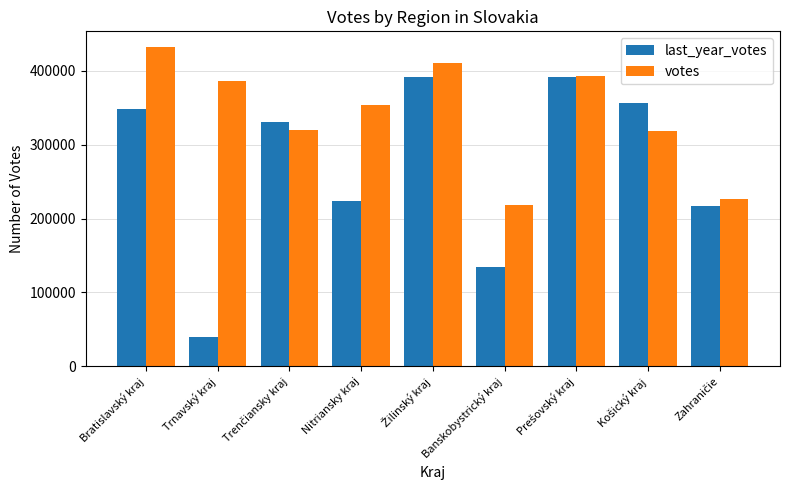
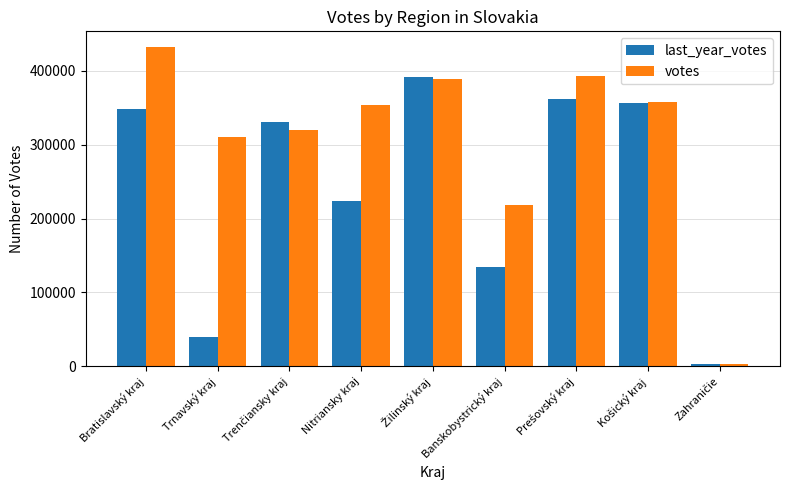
  {
    "last_year_votes": {
      "Bratislavský kraj": 350000,
      "Trnavský kraj": 40000,
      "Trenčiansky kraj": 330000,
      "Nitriansky kraj": 220000,
      "Žilinský kraj": 390000,
      "Banskobystrický kraj": 140000,
-     "Prešovský kraj": 390000,
+     "Prešovský kraj": 360000,
      "Košický kraj": 360000,
-     "Zahraničie": 220000
+     "Zahraničie": 0
    },
    "votes": {
      "Bratislavský kraj": 430000,
-     "Trnavský kraj": 390000,
+     "Trnavský kraj": 310000,
      "Trenčiansky kraj": 320000,
      "Nitriansky kraj": 350000,
-     "Žilinský kraj": 410000,
+     "Žilinský kraj": 390000,
      "Banskobystrický kraj": 220000,
      "Prešovský kraj": 390000,
-     "Košický kraj": 320000,
-     "Zahraničie": 230000
+     "Košický kraj": 360000,
+     "Zahraničie": 0
    }
  }
